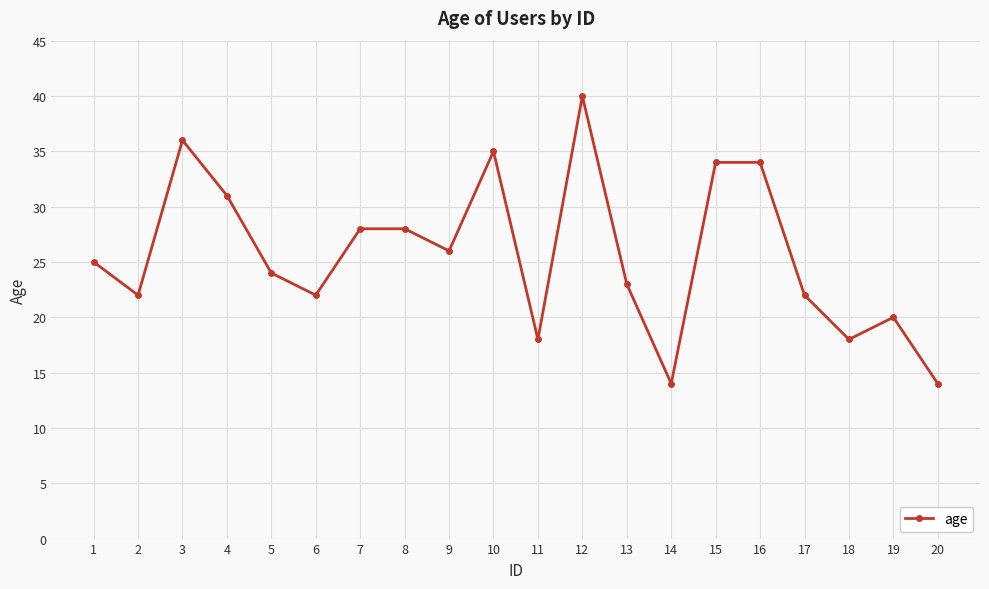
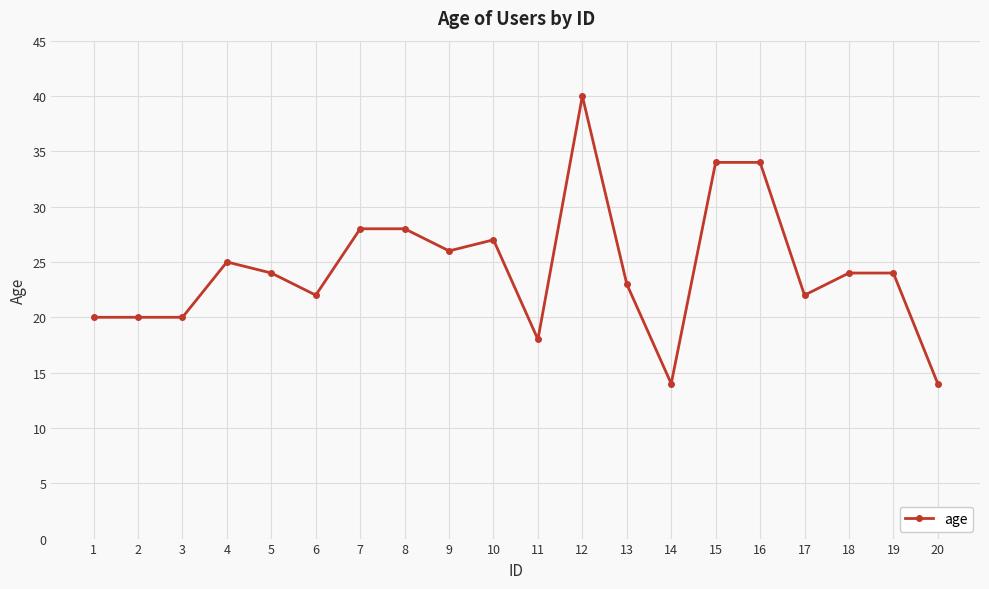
  {
-   "1": 25,
-   "2": 22,
-   "3": 36,
-   "4": 31,
+   "1": 20,
+   "2": 20,
+   "3": 20,
+   "4": 25,
    "5": 24,
    "6": 22,
    "7": 28,
    "8": 28,
    "9": 26,
-   "10": 35,
+   "10": 27,
    "11": 18,
    "12": 40,
    "13": 23,
    "14": 14,
    "15": 34,
    "16": 34,
    "17": 22,
-   "18": 18,
-   "19": 20,
+   "18": 24,
+   "19": 24,
    "20": 14
  }
